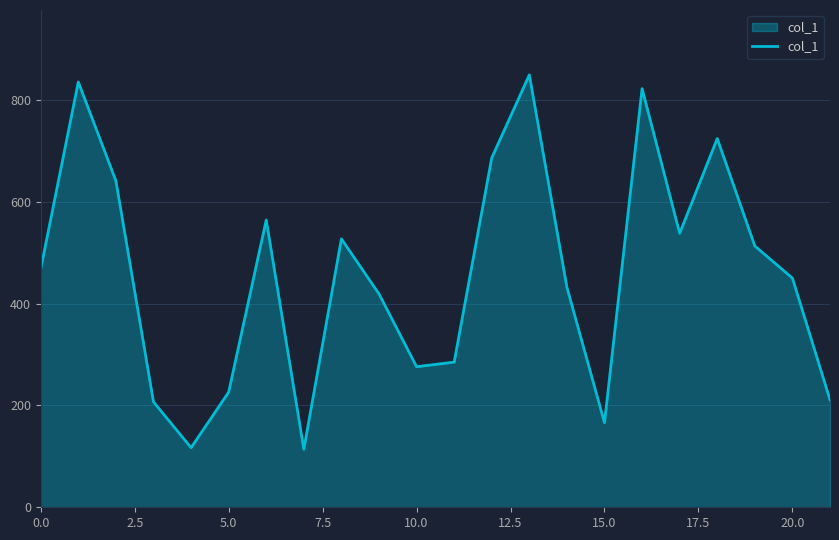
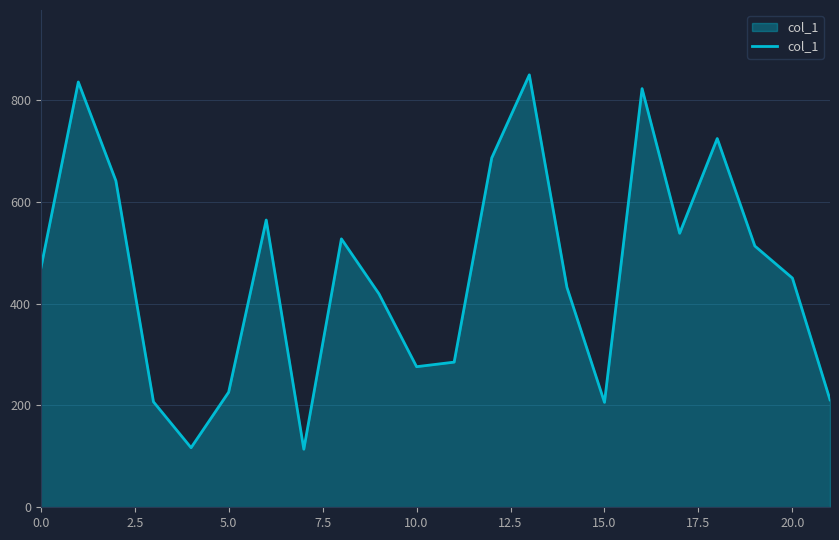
  {
    "0.0": 470,
    "5.0": 230,
    "10.0": 280,
-   "15.0": 170,
+   "15.0": 210,
    "20.0": 450
  }
